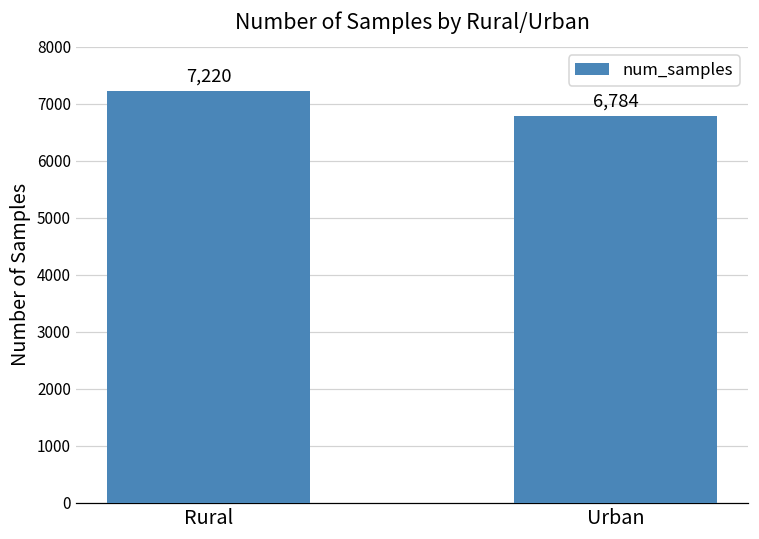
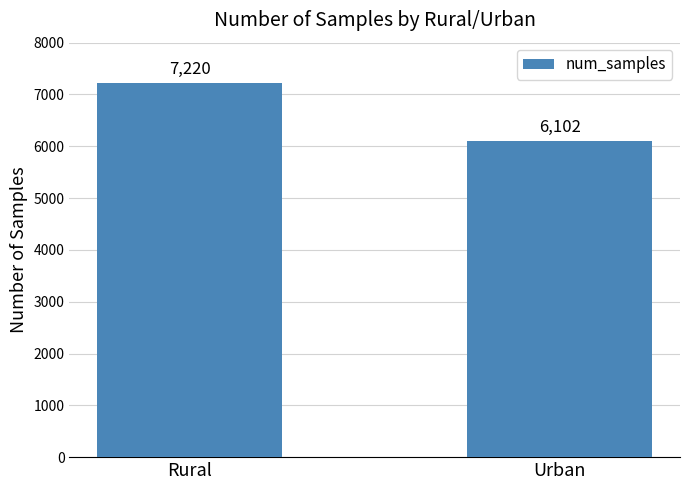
  {
    "Rural": "7,220",
-   "Urban": "6,784"
+   "Urban": "6,102"
  }
